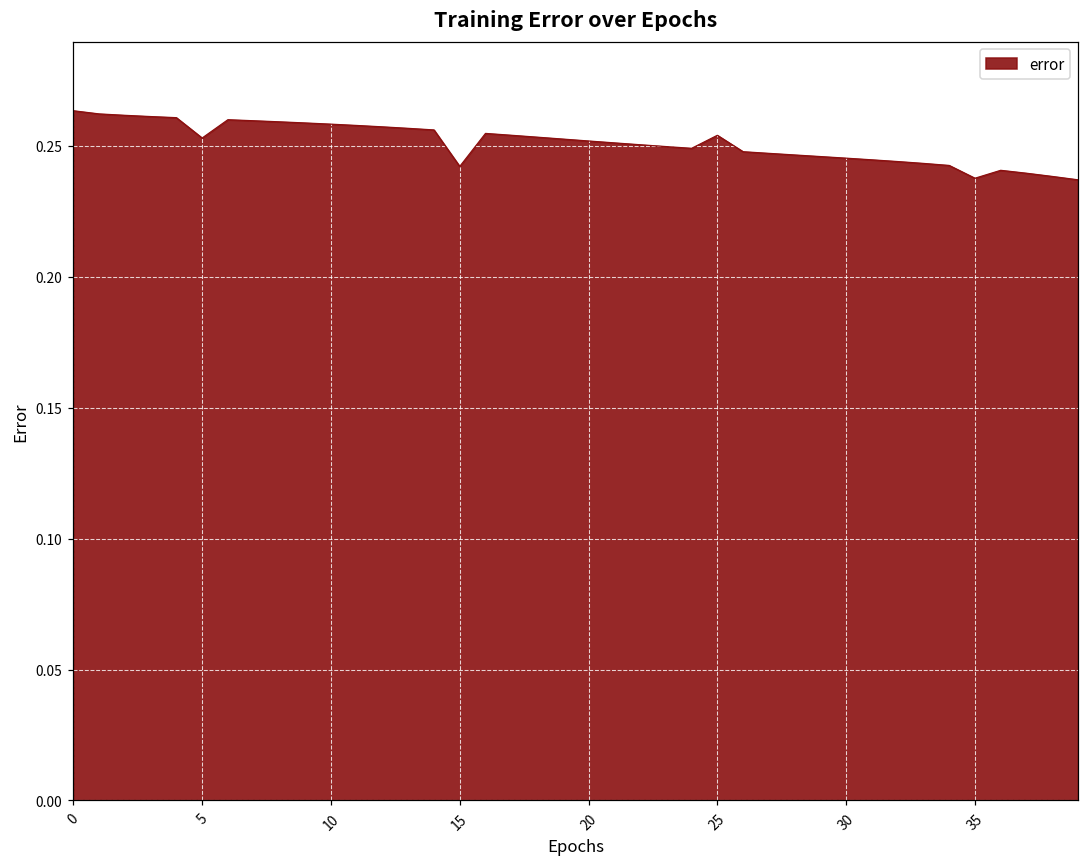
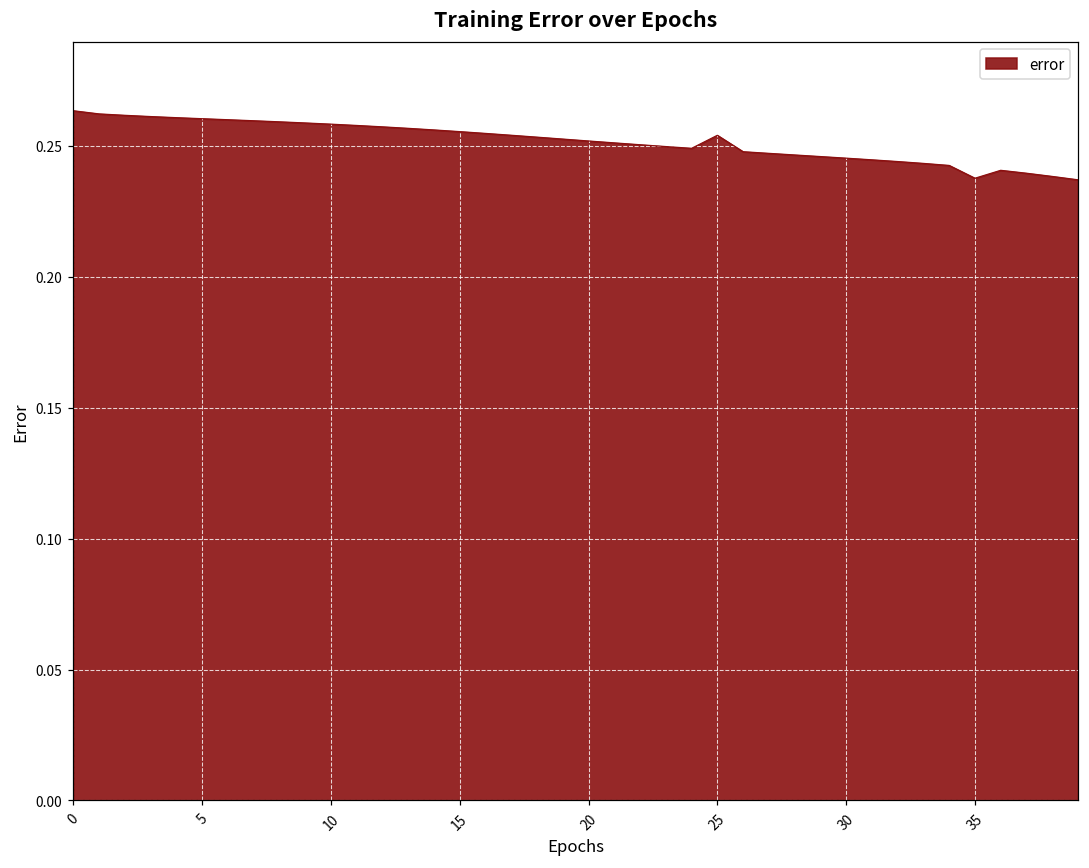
  {
    "0": 0.263,
-   "5": 0.253,
+   "5": 0.260,
    "10": 0.258,
-   "15": 0.242,
+   "15": 0.255,
    "20": 0.252,
    "25": 0.254,
    "30": 0.245,
    "35": 0.238
  }
